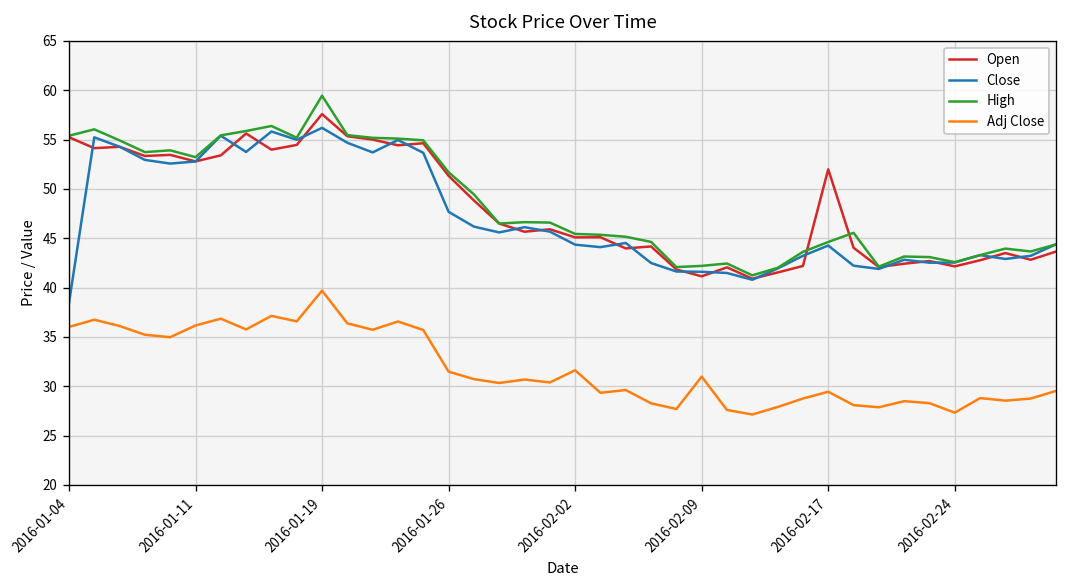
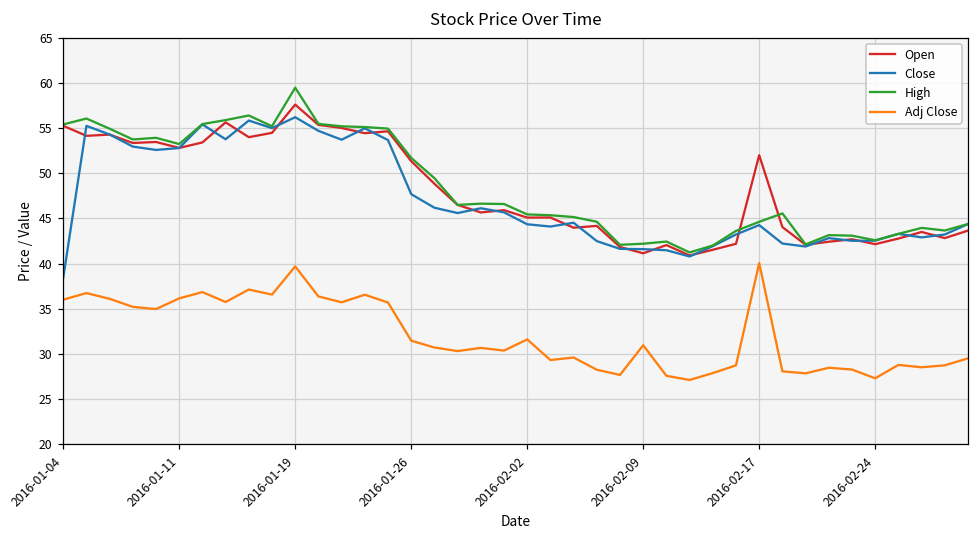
  {
    "Open": {
      "2016-01-19": 58,
      "2016-01-26": 51,
      "2016-02-02": 45,
      "2016-02-09": 41,
      "2016-02-17": 52,
      "2016-02-24": 42
    },
    "Close": {
      "2016-01-04": 38,
      "2016-01-19": 56,
      "2016-01-26": 48,
      "2016-02-02": 44,
      "2016-02-09": 42,
      "2016-02-17": 44
    },
    "High": {
      "2016-01-11": 53,
      "2016-01-19": 59,
      "2016-01-26": 52,
      "2016-02-02": 45,
      "2016-02-09": 42,
      "2016-02-17": 45
    },
    "Adj Close": {
      "2016-01-04": 36,
      "2016-01-11": 36,
      "2016-01-19": 40,
      "2016-01-26": 31,
      "2016-02-02": 32,
      "2016-02-09": 31,
-     "2016-02-17": 29,
+     "2016-02-17": 40,
      "2016-02-24": 27
    }
  }
